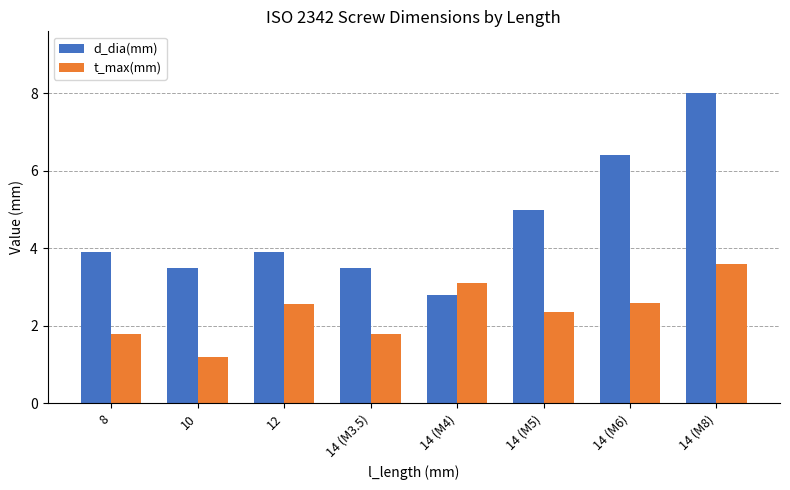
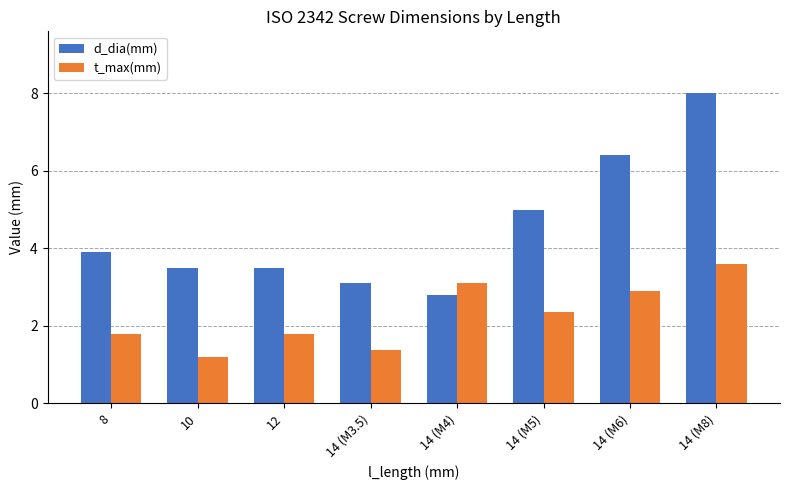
  {
    "d_dia(mm)": {
      "8": 3.9,
      "10": 3.5,
-     "12": 3.9,
-     "14 (M3.5)": 3.5,
+     "12": 3.5,
+     "14 (M3.5)": 3.1,
      "14 (M4)": 2.8,
      "14 (M5)": 5.0,
      "14 (M6)": 6.4,
      "14 (M8)": 8.0
    },
    "t_max(mm)": {
      "8": 1.8,
      "10": 1.2,
-     "12": 2.6,
-     "14 (M3.5)": 1.8,
+     "12": 1.8,
+     "14 (M3.5)": 1.4,
      "14 (M4)": 3.1,
      "14 (M5)": 2.4,
-     "14 (M6)": 2.6,
+     "14 (M6)": 2.9,
      "14 (M8)": 3.6
    }
  }
